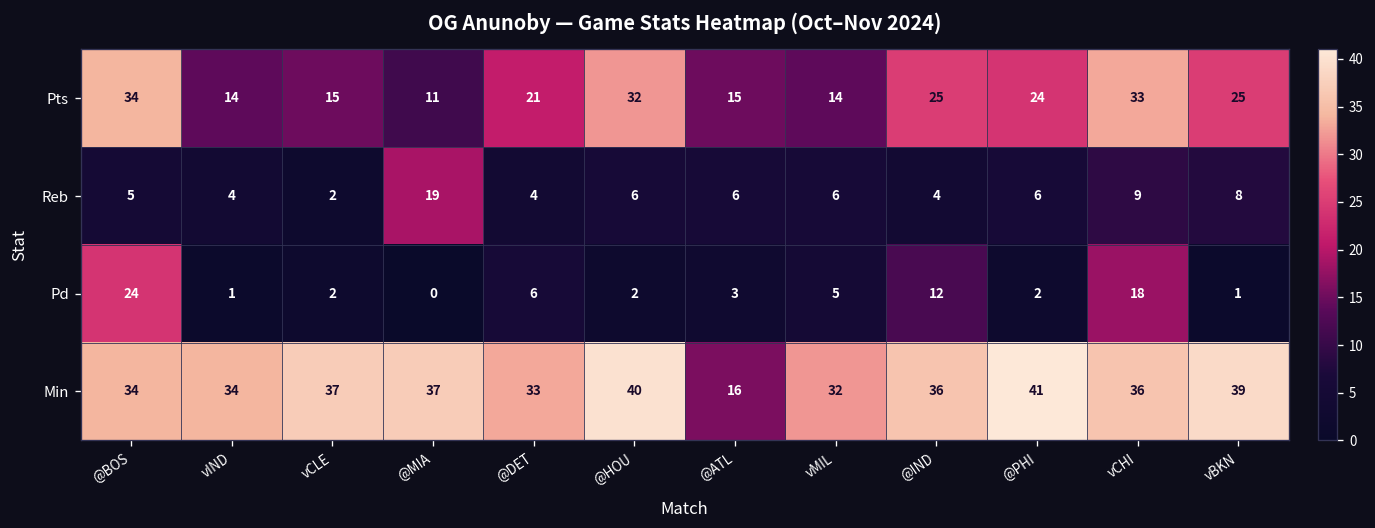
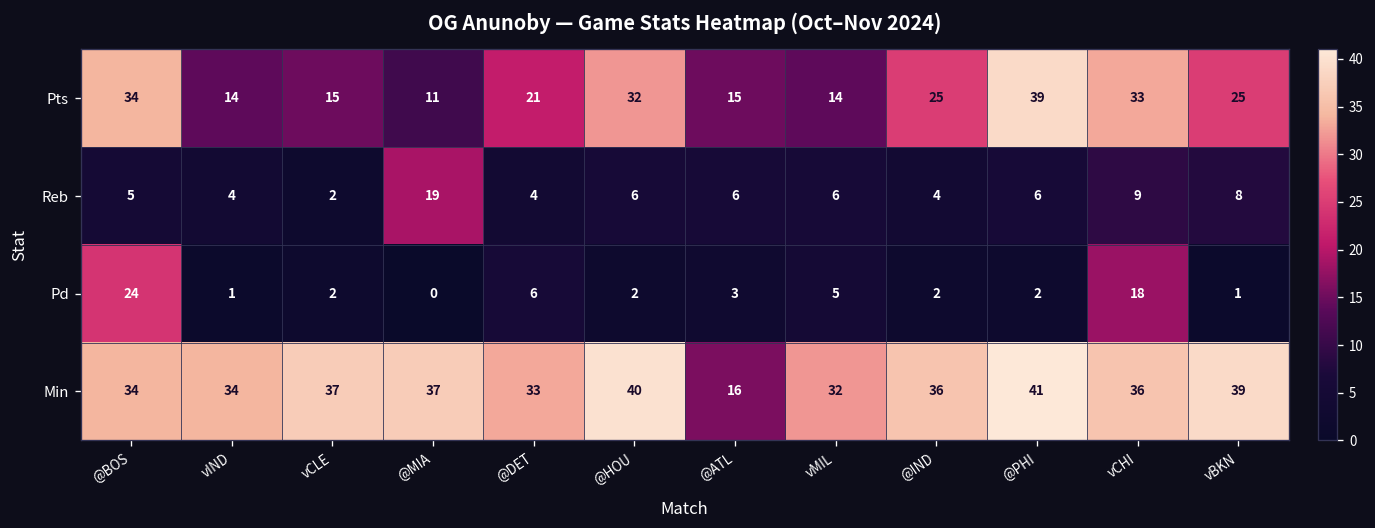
  {
    "Pts": {
      "@BOS": 34,
      "vIND": 14,
      "vCLE": 15,
      "@MIA": 11,
      "@DET": 21,
      "@HOU": 32,
      "@ATL": 15,
      "vMIL": 14,
      "@IND": 25,
-     "@PHI": 24,
+     "@PHI": 39,
      "vCHI": 33,
      "vBKN": 25
    },
    "Reb": {
      "@BOS": 5,
      "vIND": 4,
      "vCLE": 2,
      "@MIA": 19,
      "@DET": 4,
      "@HOU": 6,
      "@ATL": 6,
      "vMIL": 6,
      "@IND": 4,
      "@PHI": 6,
      "vCHI": 9,
      "vBKN": 8
    },
    "Pd": {
      "@BOS": 24,
      "vIND": 1,
      "vCLE": 2,
      "@MIA": 0,
      "@DET": 6,
      "@HOU": 2,
      "@ATL": 3,
      "vMIL": 5,
-     "@IND": 12,
+     "@IND": 2,
      "@PHI": 2,
      "vCHI": 18,
      "vBKN": 1
    },
    "Min": {
      "@BOS": 34,
      "vIND": 34,
      "vCLE": 37,
      "@MIA": 37,
      "@DET": 33,
      "@HOU": 40,
      "@ATL": 16,
      "vMIL": 32,
      "@IND": 36,
      "@PHI": 41,
      "vCHI": 36,
      "vBKN": 39
    }
  }
